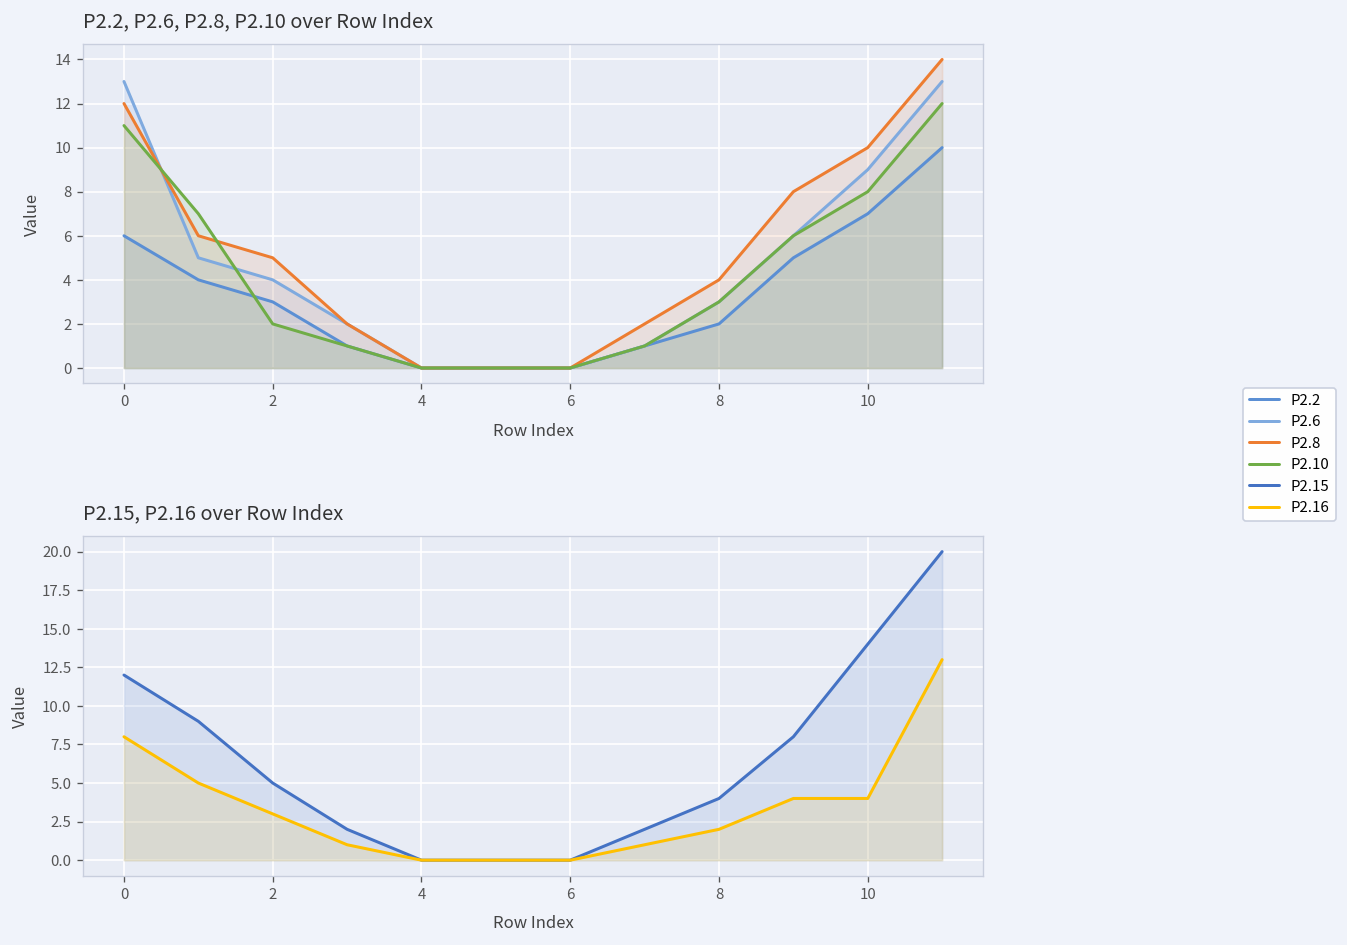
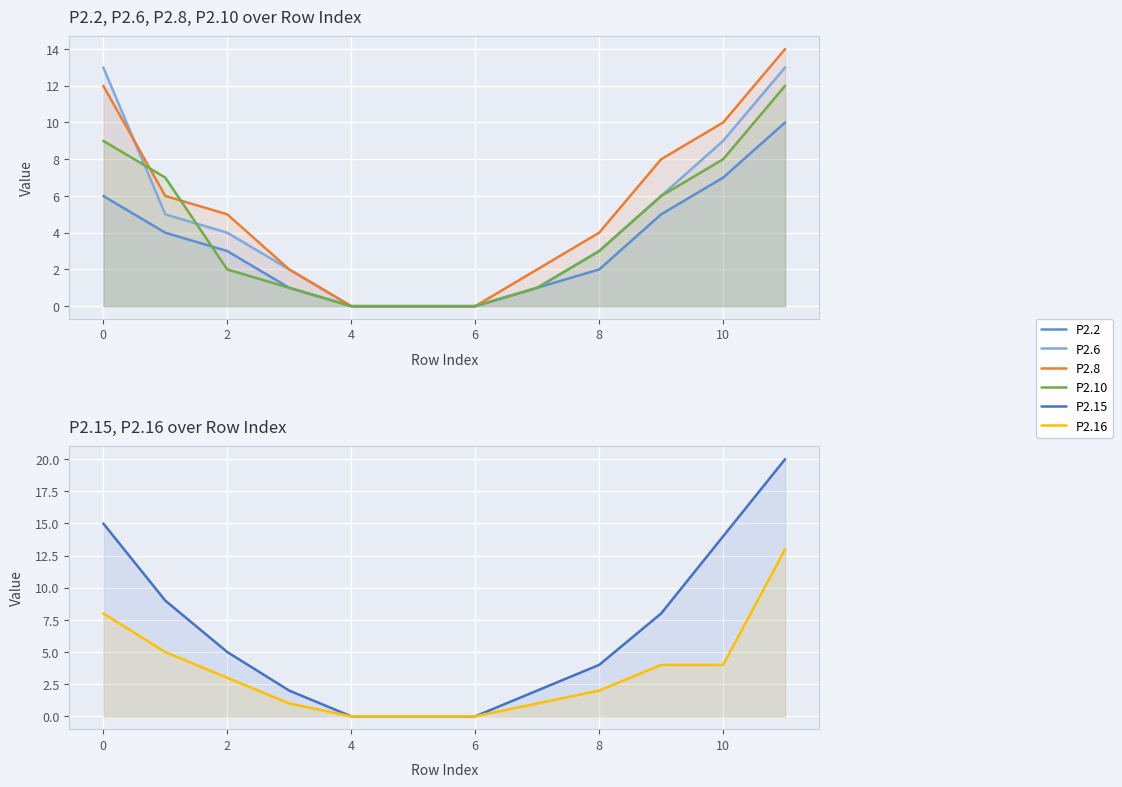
  {
    "P2.2, P2.6, P2.8, P2.10 over Row Index": {
      "P2.8": {
        "0": 12,
        "2": 5,
        "8": 4,
        "10": 10
      },
      "P2.10": {
-       "0": 11,
+       "0": 9,
        "2": 2,
        "10": 8
      }
    },
    "P2.15, P2.16 over Row Index": {
      "P2.15": {
-       "0": 12,
+       "0": 15,
        "2": 5,
        "8": 4,
        "10": 14
      },
      "P2.16": {
        "0": 8,
        "2": 3,
        "8": 2,
        "10": 4
      }
    }
  }
